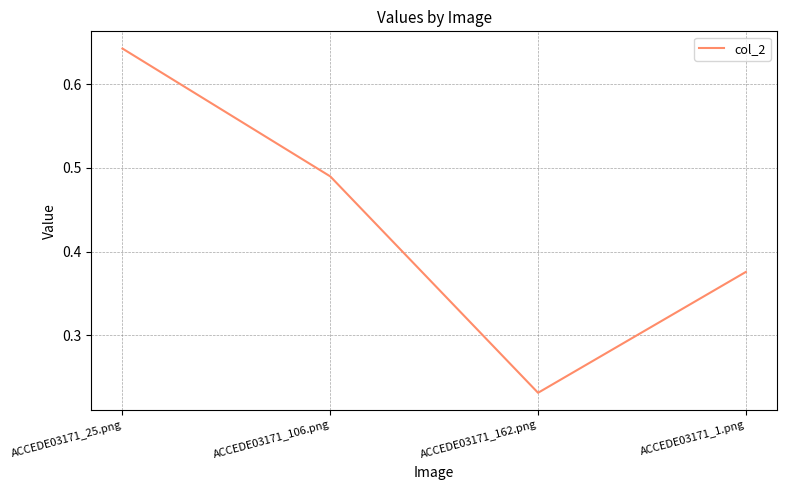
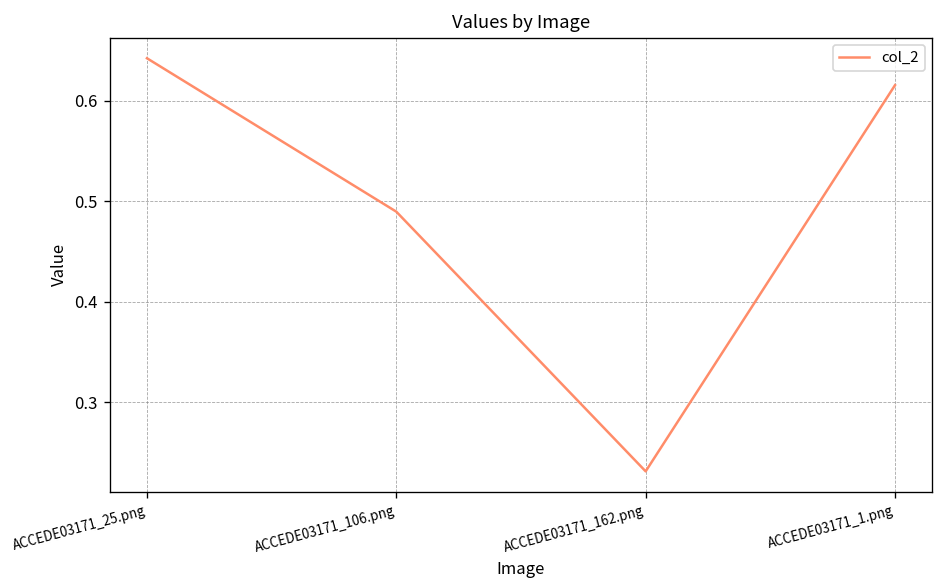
  {
    "ACCEDE03171_25.png": 0.64,
    "ACCEDE03171_106.png": 0.49,
    "ACCEDE03171_162.png": 0.23,
-   "ACCEDE03171_1.png": 0.38
+   "ACCEDE03171_1.png": 0.62
  }
